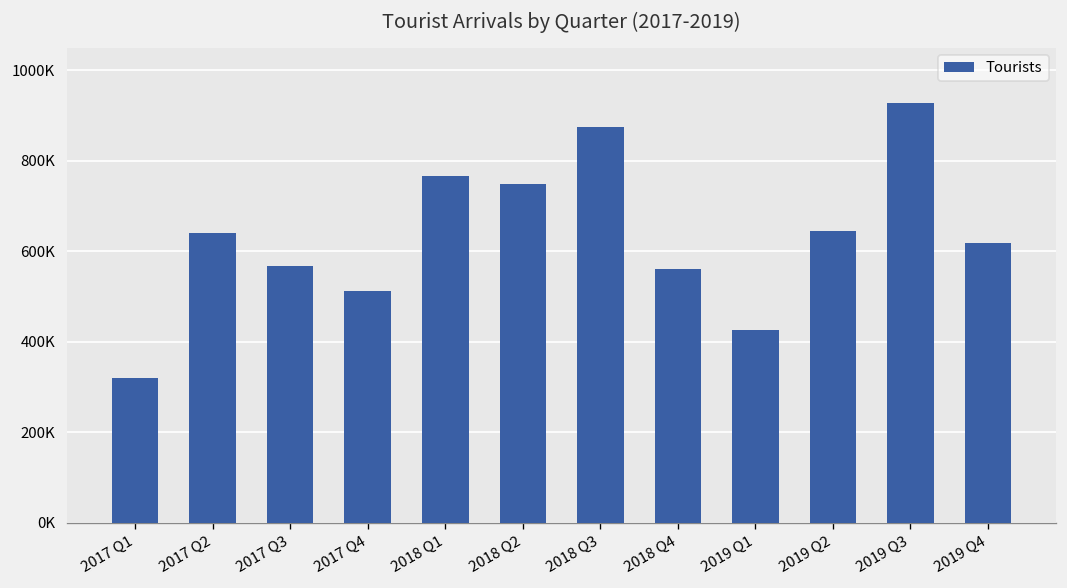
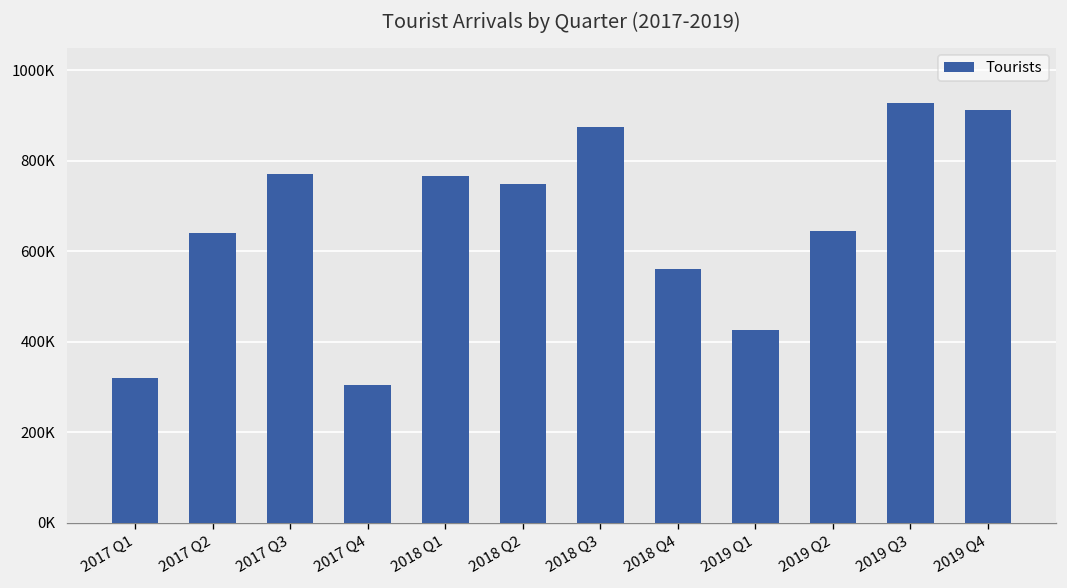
  {
    "2017 Q1": 320000,
    "2017 Q2": 640000,
-   "2017 Q3": 570000,
-   "2017 Q4": 510000,
+   "2017 Q3": 770000,
+   "2017 Q4": 310000,
    "2018 Q1": 770000,
    "2018 Q2": 750000,
    "2018 Q3": 870000,
    "2018 Q4": 560000,
    "2019 Q1": 430000,
    "2019 Q2": 640000,
    "2019 Q3": 930000,
-   "2019 Q4": 620000
+   "2019 Q4": 910000
  }
